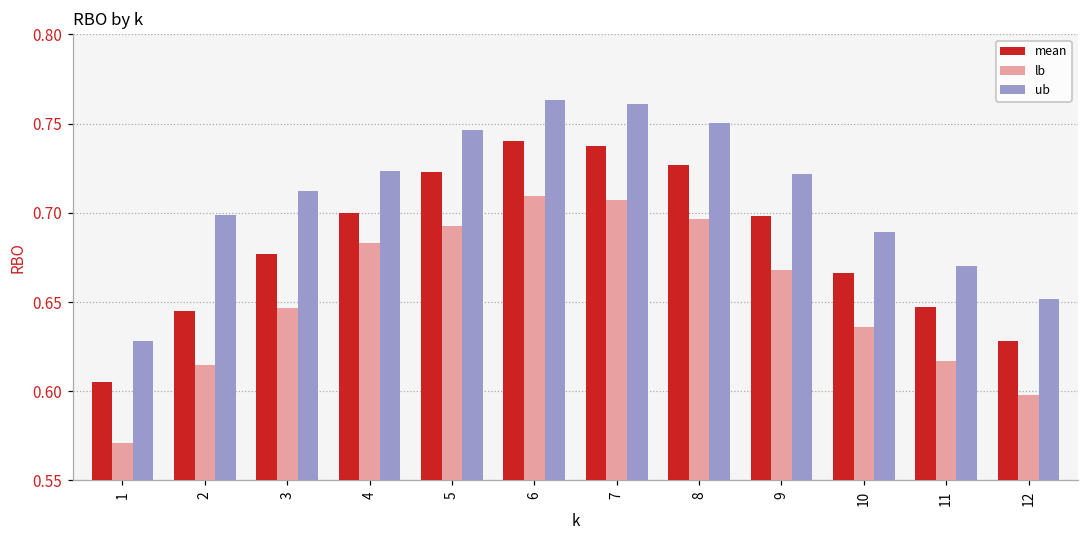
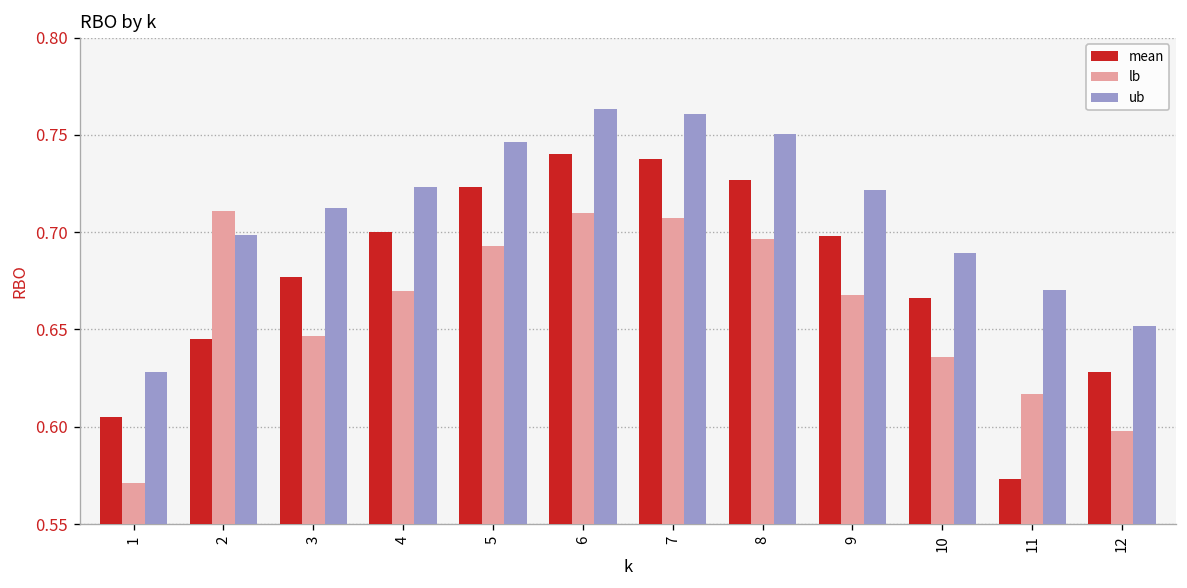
  {
    "mean": {
      "1": 0.605,
      "2": 0.645,
      "3": 0.677,
      "4": 0.700,
      "5": 0.723,
      "6": 0.740,
      "7": 0.738,
      "8": 0.727,
      "9": 0.698,
      "10": 0.666,
-     "11": 0.647,
+     "11": 0.573,
      "12": 0.628
    },
    "lb": {
      "1": 0.571,
-     "2": 0.615,
+     "2": 0.711,
      "3": 0.647,
-     "4": 0.683,
+     "4": 0.670,
      "5": 0.693,
      "6": 0.710,
      "7": 0.707,
      "8": 0.697,
      "9": 0.668,
      "10": 0.636,
      "11": 0.617,
      "12": 0.598
    },
    "ub": {
      "1": 0.628,
      "2": 0.699,
      "3": 0.712,
      "4": 0.723,
      "5": 0.746,
      "6": 0.763,
      "7": 0.761,
      "8": 0.750,
      "9": 0.722,
      "10": 0.689,
      "11": 0.670,
      "12": 0.652
    }
  }
